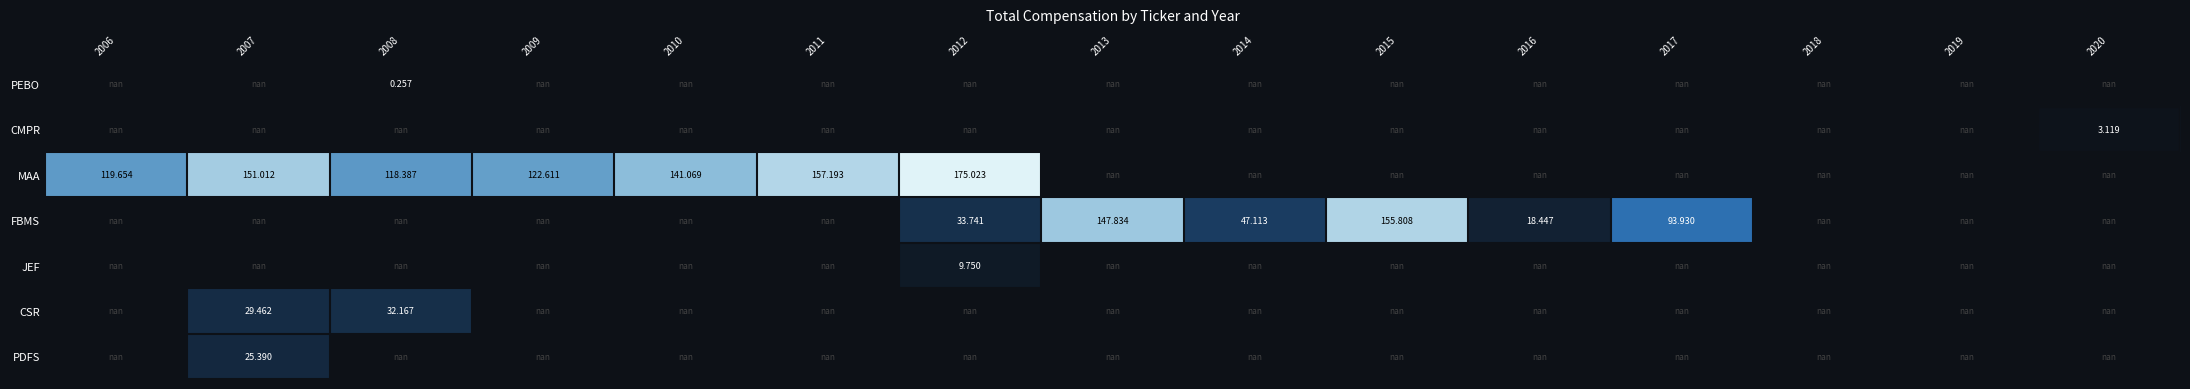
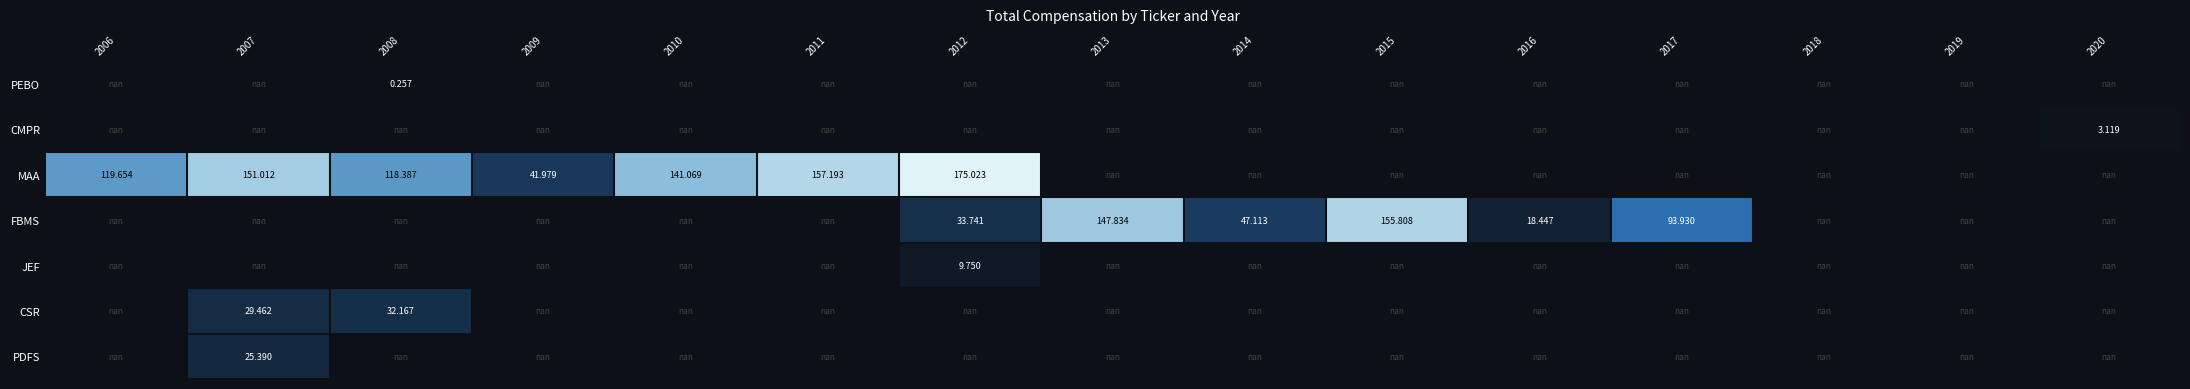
  {
    "PEBO": {
      "2008": 0.257
    },
    "CMPR": {
      "2020": 3.119
    },
    "MAA": {
      "2006": 119.654,
      "2007": 151.012,
      "2008": 118.387,
-     "2009": 122.611,
+     "2009": 41.979,
      "2010": 141.069,
      "2011": 157.193,
      "2012": 175.023
    },
    "FBMS": {
      "2012": 33.741,
      "2013": 147.834,
      "2014": 47.113,
      "2015": 155.808,
      "2016": 18.447,
      "2017": 93.930
    },
    "JEF": {
      "2012": 9.750
    },
    "CSR": {
      "2007": 29.462,
      "2008": 32.167
    },
    "PDFS": {
      "2007": 25.390
    }
  }
